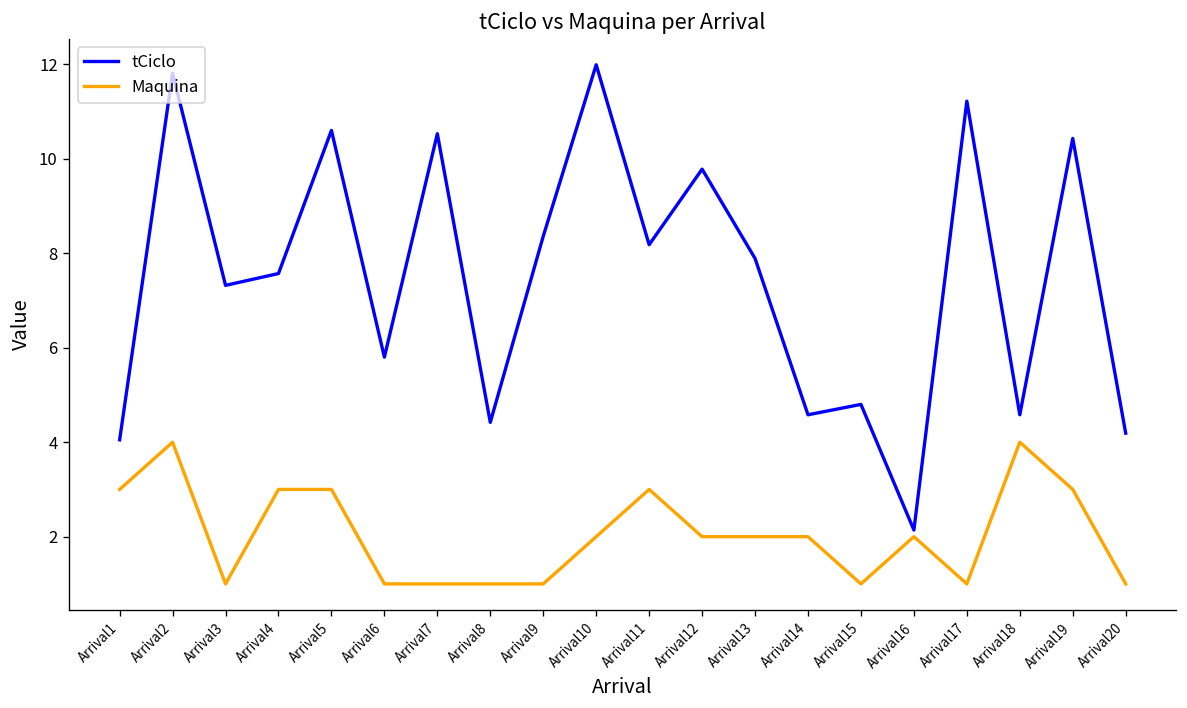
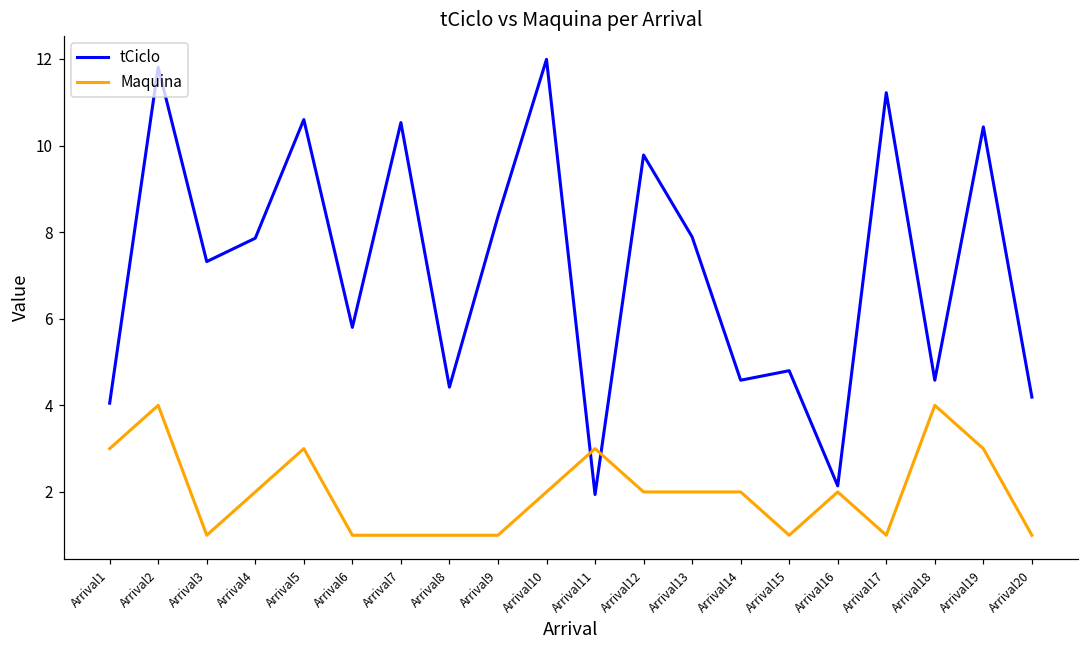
  {
    "tCiclo": {
      "Arrival1": 4.1,
      "Arrival3": 7.3,
-     "Arrival4": 7.6,
+     "Arrival4": 7.9,
      "Arrival5": 10.6,
      "Arrival6": 5.8,
      "Arrival7": 10.5,
      "Arrival8": 4.4,
      "Arrival9": 8.4,
      "Arrival10": 12.0,
-     "Arrival11": 8.2,
+     "Arrival11": 1.9,
      "Arrival12": 9.8,
      "Arrival13": 7.9,
      "Arrival14": 4.6,
      "Arrival15": 4.8,
      "Arrival16": 2.1,
      "Arrival17": 11.2,
      "Arrival18": 4.6,
      "Arrival19": 10.4,
      "Arrival20": 4.2
    },
    "Maquina": {
      "Arrival1": 3,
      "Arrival2": 4,
      "Arrival3": 1,
-     "Arrival4": 3,
+     "Arrival4": 2,
      "Arrival5": 3,
      "Arrival6": 1,
      "Arrival7": 1,
      "Arrival8": 1,
      "Arrival9": 1,
      "Arrival10": 2,
      "Arrival11": 3,
      "Arrival12": 2,
      "Arrival13": 2,
      "Arrival14": 2,
      "Arrival15": 1,
      "Arrival16": 2,
      "Arrival17": 1,
      "Arrival18": 4,
      "Arrival19": 3,
      "Arrival20": 1
    }
  }
